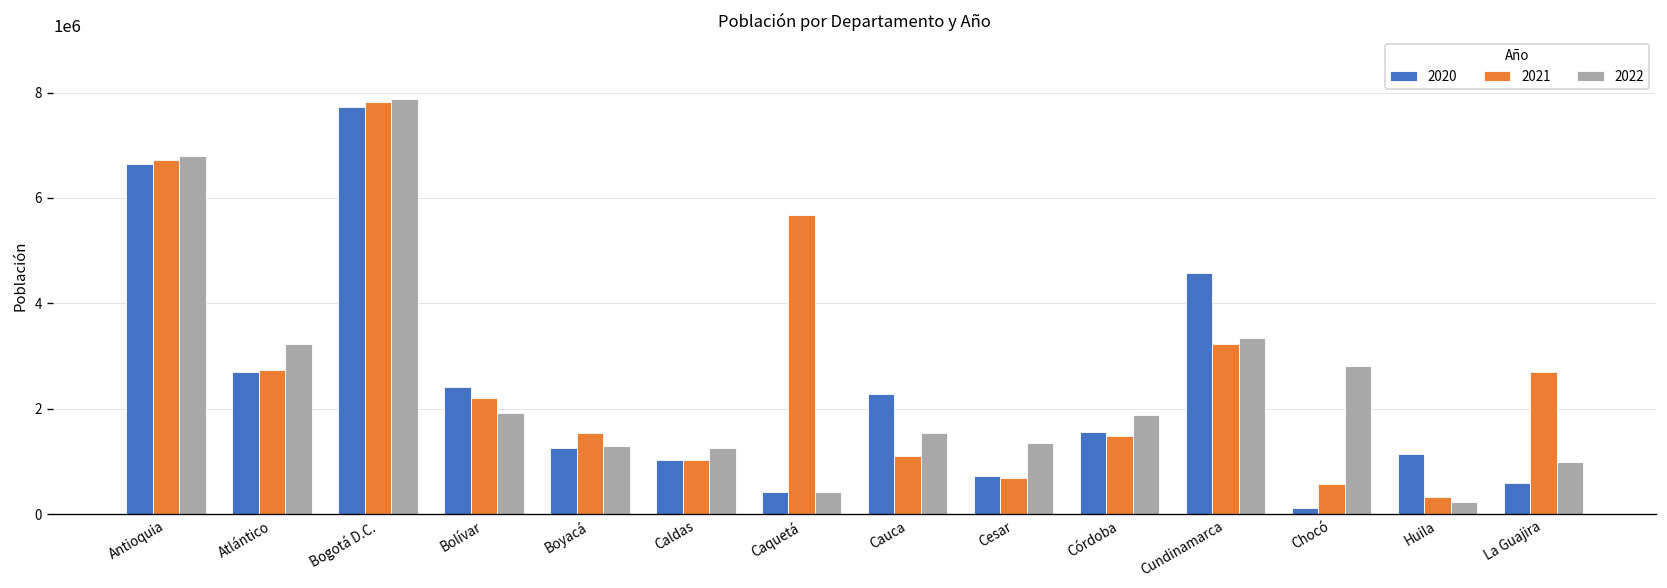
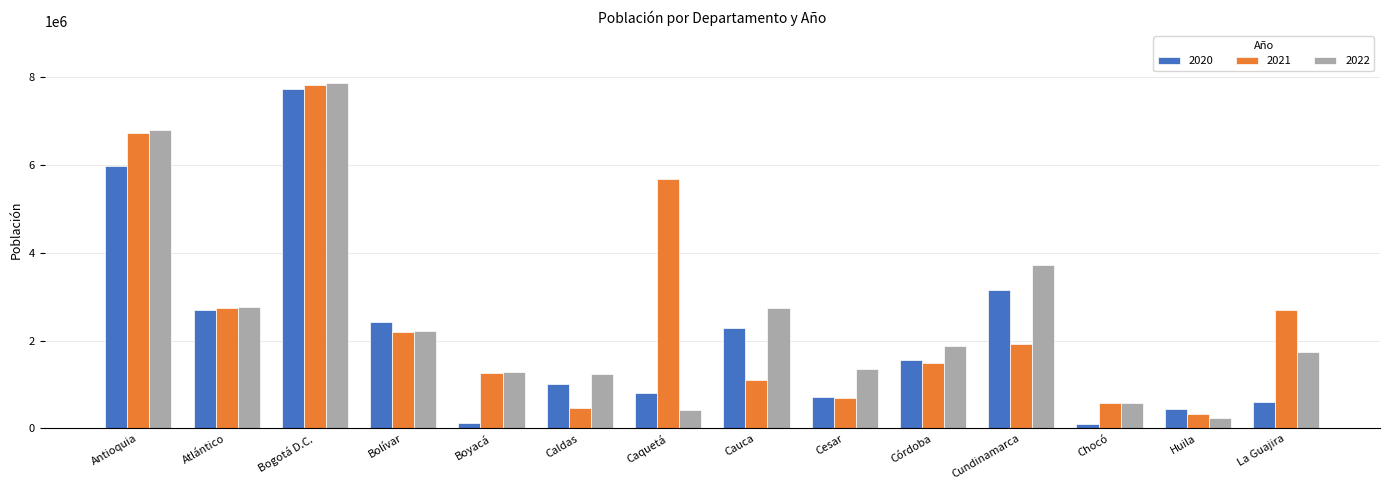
  {
    "2020": {
-     "Antioquia": 6600000,
+     "Antioquia": 6000000,
      "Atlántico": 2700000,
      "Bogotá D.C.": 7700000,
      "Bolívar": 2400000,
-     "Boyacá": 1300000,
+     "Boyacá": 100000,
      "Caldas": 1000000,
-     "Caquetá": 400000,
+     "Caquetá": 800000,
      "Cauca": 2300000,
      "Cesar": 700000,
      "Córdoba": 1600000,
-     "Cundinamarca": 4600000,
+     "Cundinamarca": 3100000,
      "Chocó": 100000,
-     "Huila": 1100000,
+     "Huila": 400000,
      "La Guajira": 600000
    },
    "2021": {
      "Antioquia": 6700000,
      "Atlántico": 2700000,
      "Bogotá D.C.": 7800000,
      "Bolívar": 2200000,
-     "Boyacá": 1500000,
-     "Caldas": 1000000,
+     "Boyacá": 1300000,
+     "Caldas": 500000,
      "Caquetá": 5700000,
      "Cauca": 1100000,
      "Cesar": 700000,
      "Córdoba": 1500000,
-     "Cundinamarca": 3200000,
+     "Cundinamarca": 1900000,
      "Chocó": 600000,
      "Huila": 300000,
      "La Guajira": 2700000
    },
    "2022": {
      "Antioquia": 6800000,
-     "Atlántico": 3200000,
+     "Atlántico": 2800000,
      "Bogotá D.C.": 7900000,
-     "Bolívar": 1900000,
+     "Bolívar": 2200000,
      "Boyacá": 1300000,
      "Caldas": 1200000,
      "Caquetá": 400000,
-     "Cauca": 1500000,
+     "Cauca": 2700000,
      "Cesar": 1300000,
      "Córdoba": 1900000,
-     "Cundinamarca": 3300000,
-     "Chocó": 2800000,
+     "Cundinamarca": 3700000,
+     "Chocó": 600000,
      "Huila": 200000,
-     "La Guajira": 1000000
+     "La Guajira": 1700000
    }
  }
